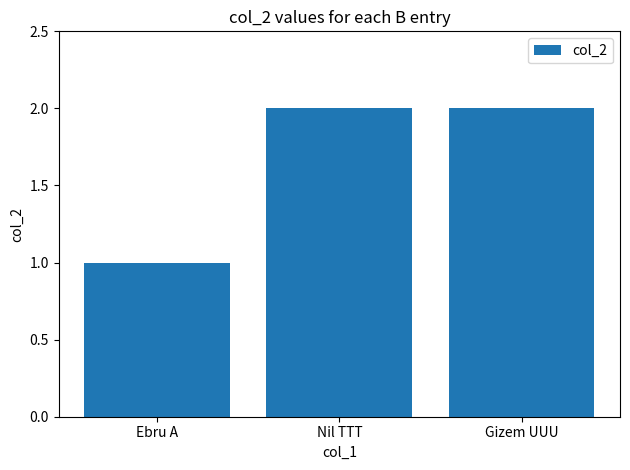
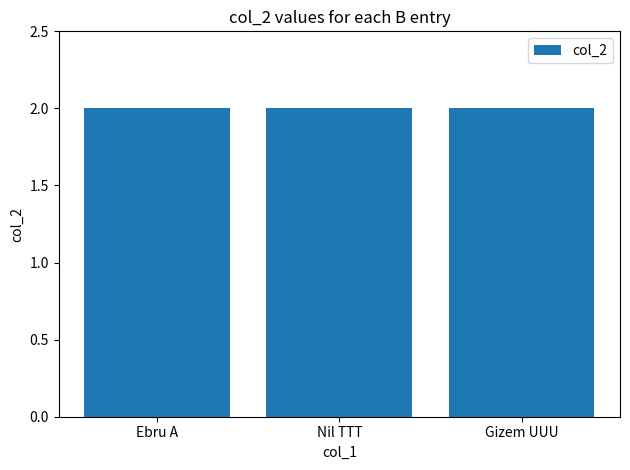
  {
-   "Ebru A": 1,
+   "Ebru A": 2,
    "Nil TTT": 2,
    "Gizem UUU": 2
  }
